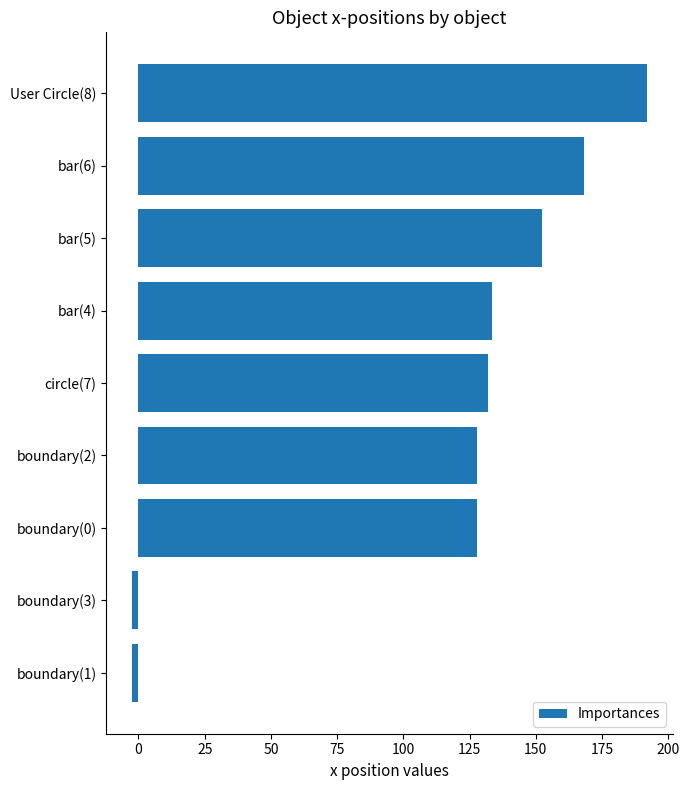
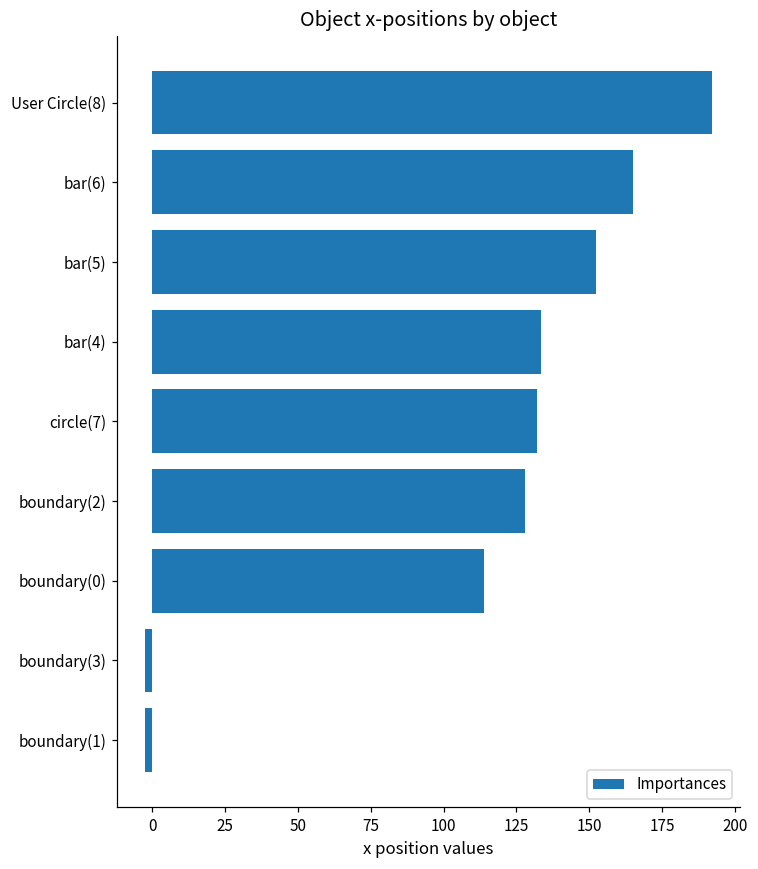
  {
    "User Circle(8)": 192,
-   "bar(6)": 168,
+   "bar(6)": 165,
    "bar(5)": 152,
    "bar(4)": 133,
    "circle(7)": 132,
    "boundary(2)": 128,
-   "boundary(0)": 128,
+   "boundary(0)": 114,
    "boundary(3)": -3,
    "boundary(1)": -3
  }
